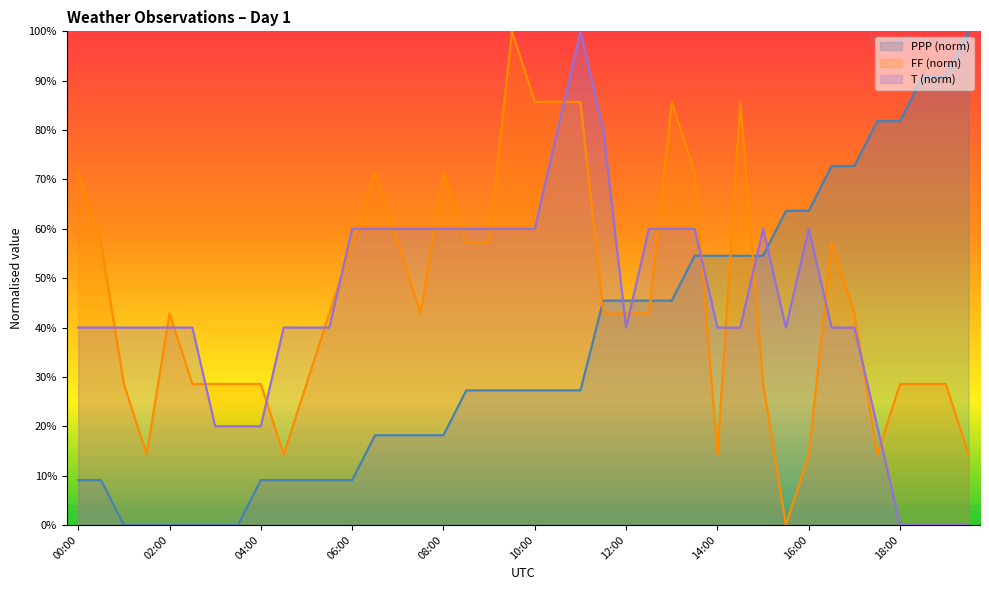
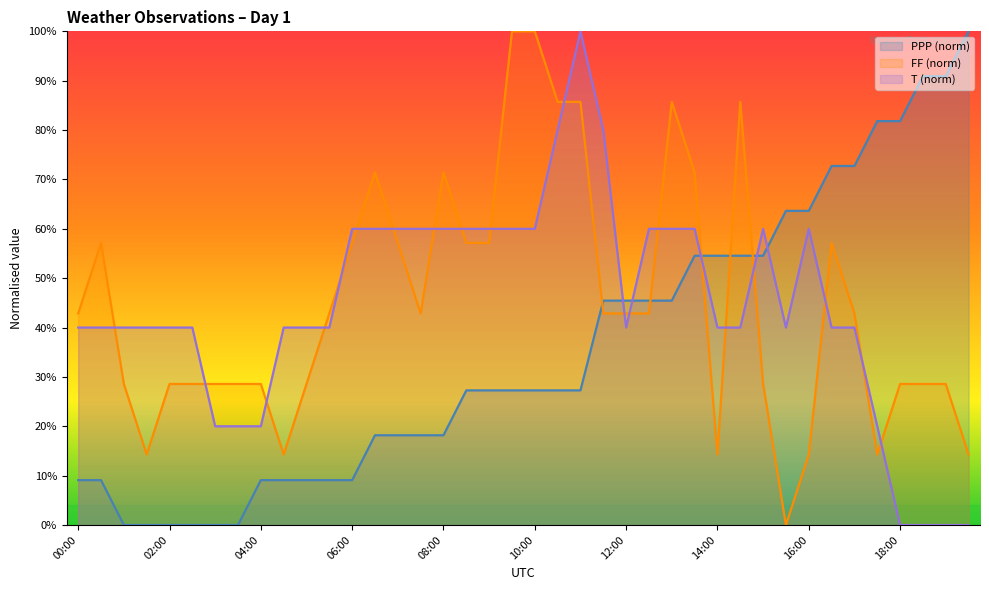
  {
    "FF (norm)": {
-     "00:00": "71%",
-     "02:00": "43%",
+     "00:00": "43%",
+     "02:00": "29%",
      "04:00": "29%",
      "06:00": "57%",
      "08:00": "71%",
-     "10:00": "86%",
+     "10:00": "100%",
      "12:00": "43%",
      "14:00": "14%",
      "16:00": "14%",
      "18:00": "29%"
    }
  }
